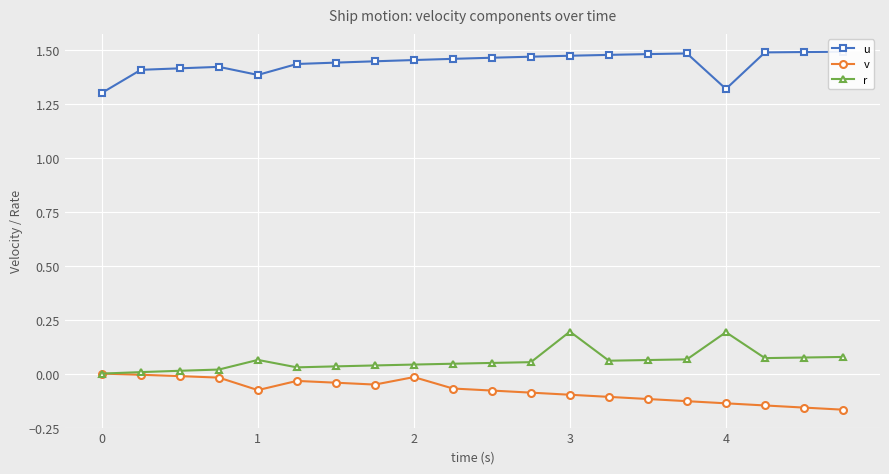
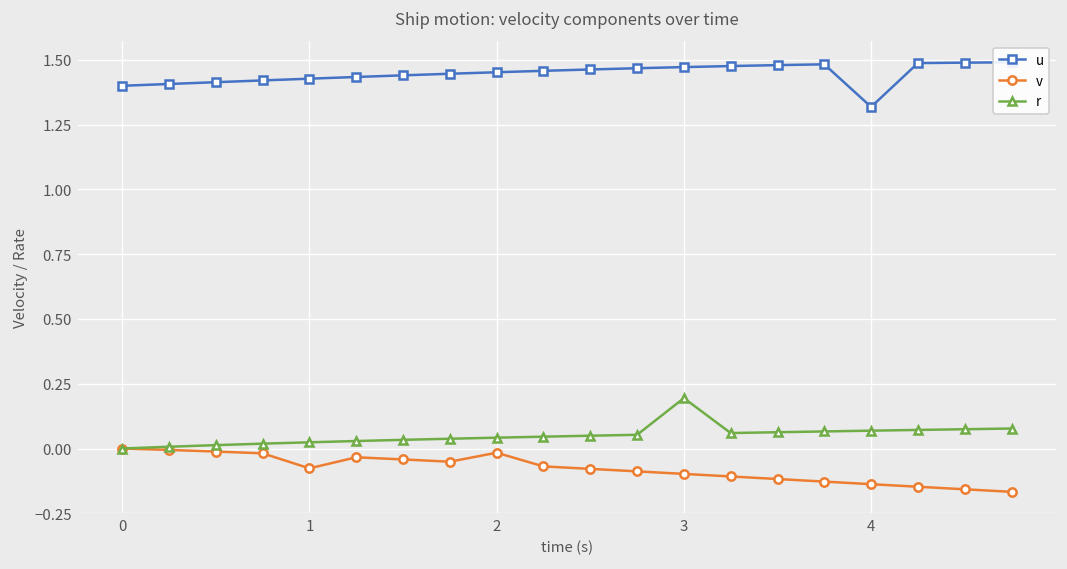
  {
    "u": {
-     "0": 1.3,
-     "1": 1.38,
+     "0": 1.4,
+     "1": 1.43,
      "2": 1.45,
      "3": 1.47,
      "4": 1.32
    },
    "v": {
      "1": -0.08,
      "2": -0.02,
      "3": -0.10,
      "4": -0.14
    },
    "r": {
-     "1": 0.06,
+     "1": 0.02,
      "2": 0.04,
      "3": 0.19,
-     "4": 0.19
+     "4": 0.07
    }
  }
